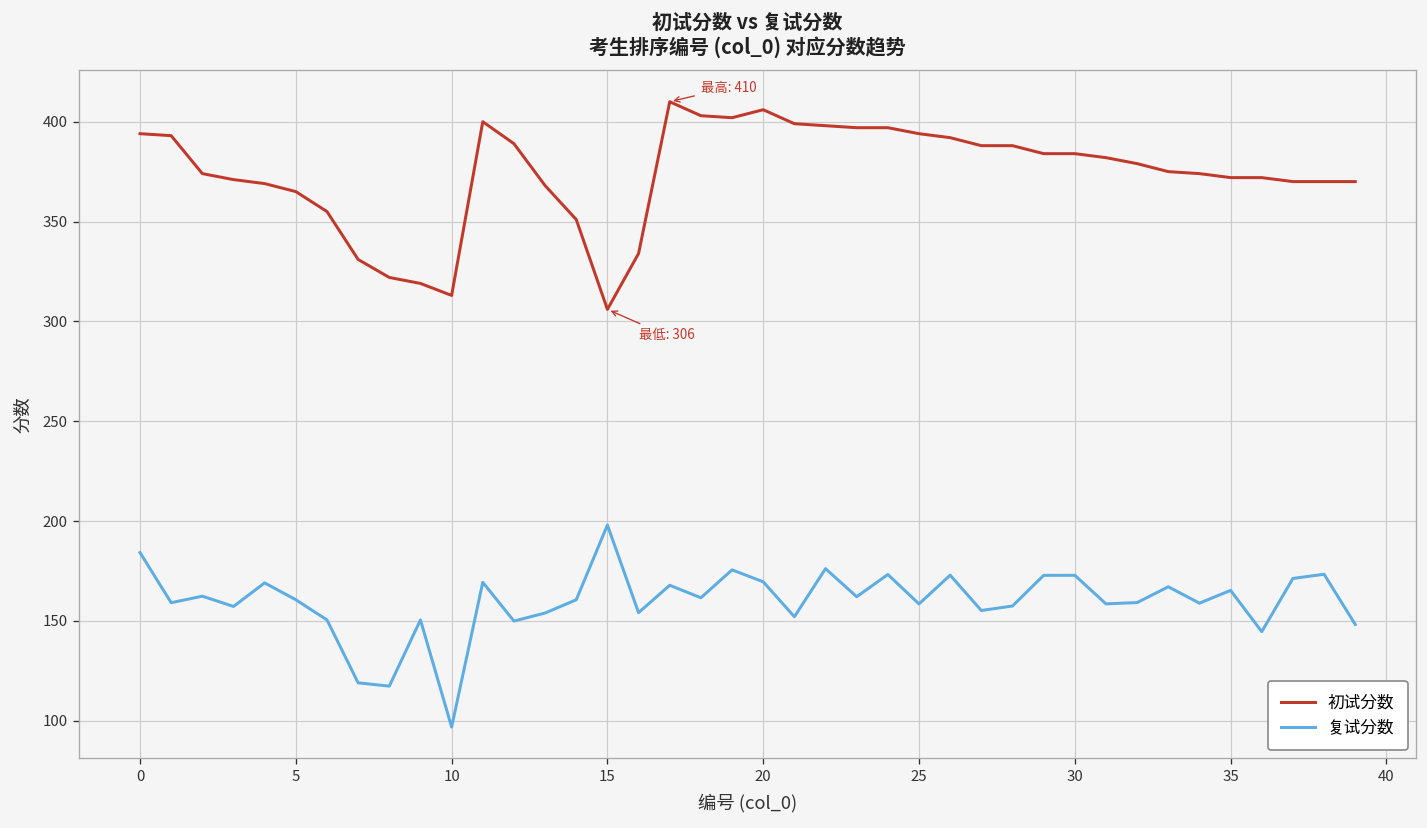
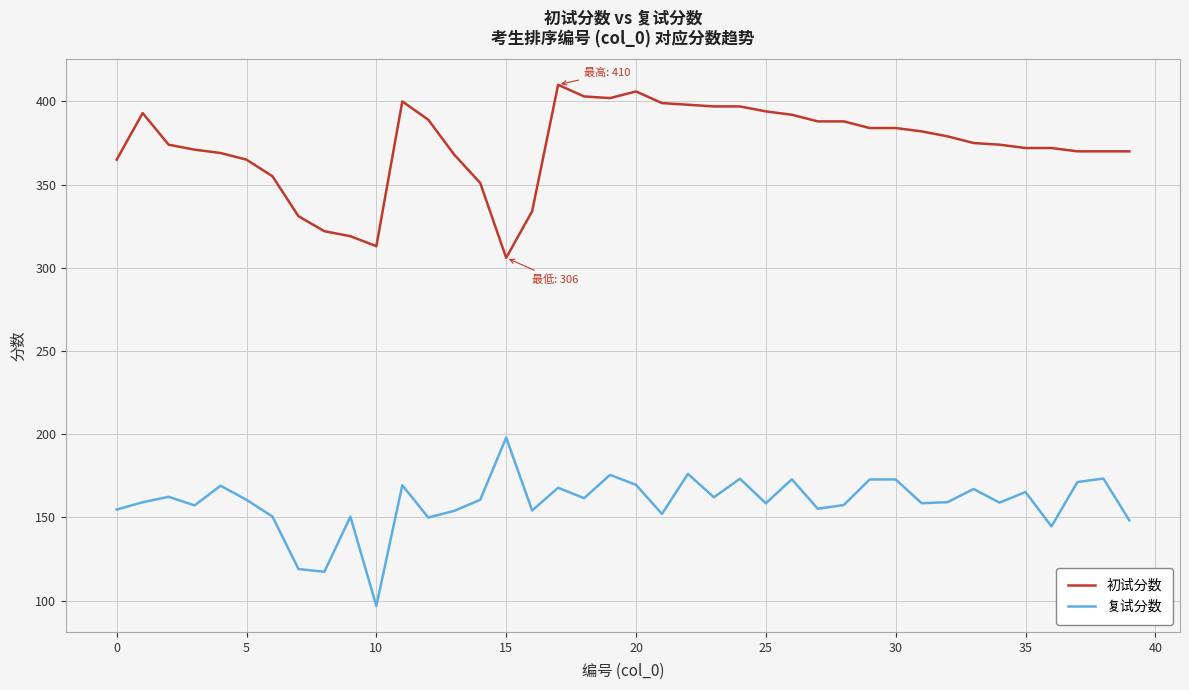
  {
    "初试分数": {
-     "0": 394,
+     "0": 365,
      "5": 365,
      "10": 313,
      "20": 406,
      "25": 394,
      "30": 384,
      "35": 372
    },
    "复试分数": {
-     "0": 184,
+     "0": 155,
      "5": 161,
      "10": 97,
      "15": 198,
      "20": 170,
      "25": 159,
      "30": 173,
      "35": 165
    }
  }
